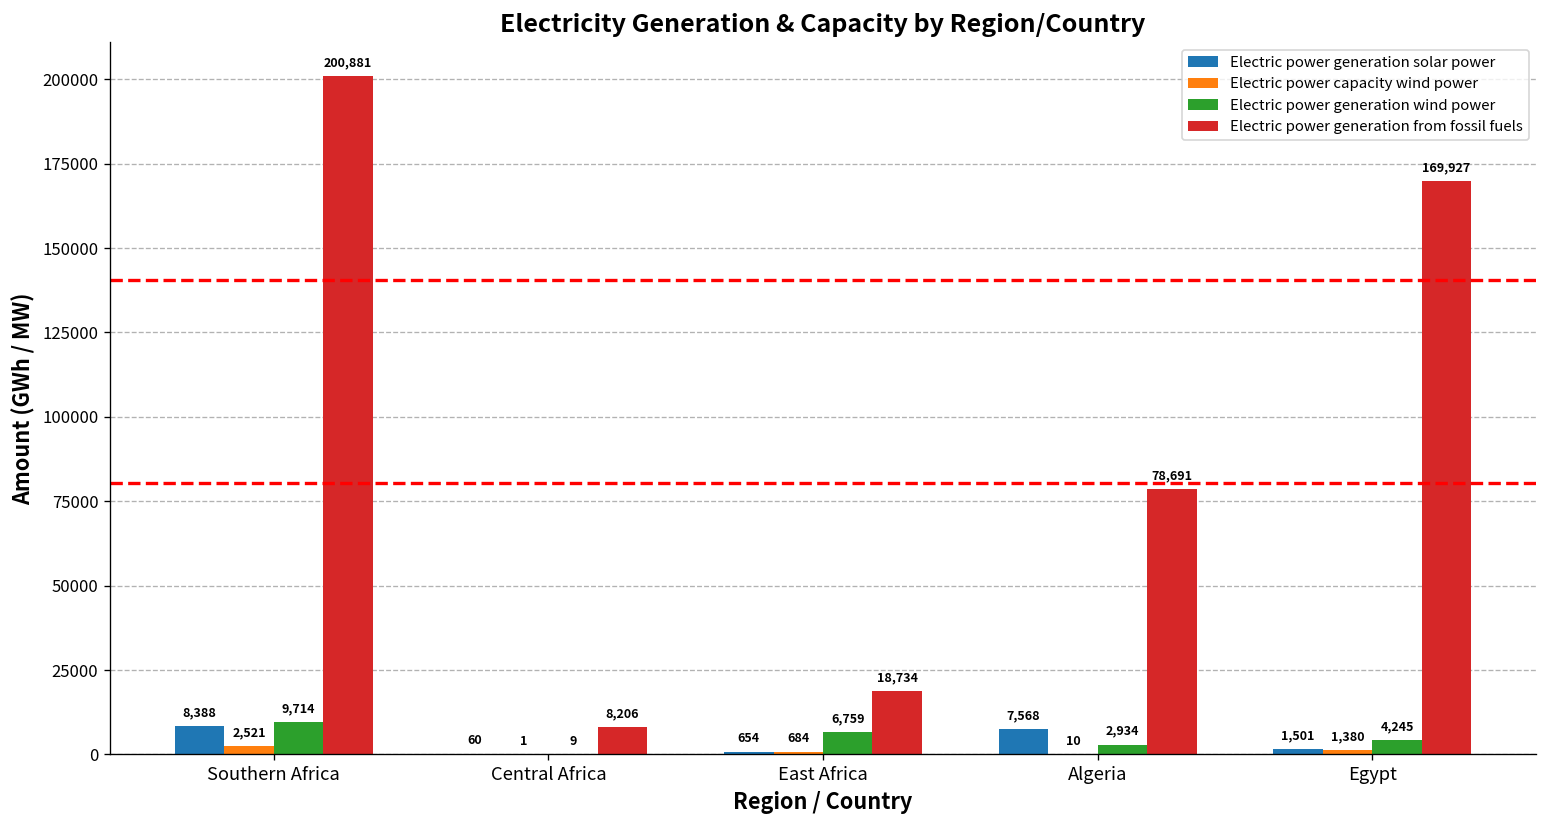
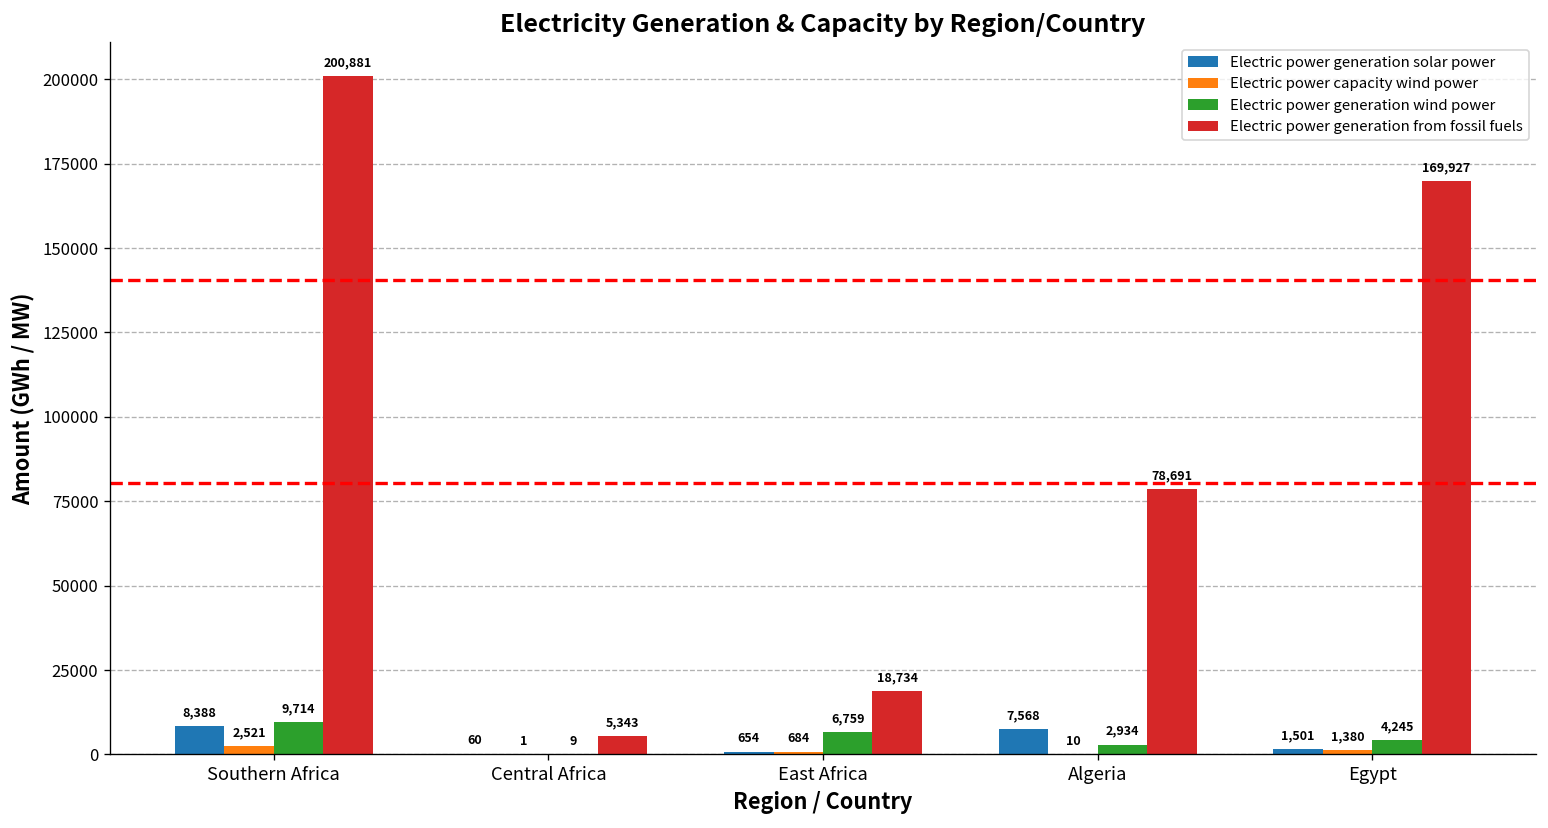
  {
    "Electric power generation solar power": {
      "Southern Africa": "8,388",
      "Central Africa": "60",
      "East Africa": "654",
      "Algeria": "7,568",
      "Egypt": "1,501"
    },
    "Electric power capacity wind power": {
      "Southern Africa": "2,521",
      "Central Africa": "1",
      "East Africa": "684",
      "Algeria": "10",
      "Egypt": "1,380"
    },
    "Electric power generation wind power": {
      "Southern Africa": "9,714",
      "Central Africa": "9",
      "East Africa": "6,759",
      "Algeria": "2,934",
      "Egypt": "4,245"
    },
    "Electric power generation from fossil fuels": {
      "Southern Africa": "200,881",
-     "Central Africa": "8,206",
+     "Central Africa": "5,343",
      "East Africa": "18,734",
      "Algeria": "78,691",
      "Egypt": "169,927"
    }
  }
